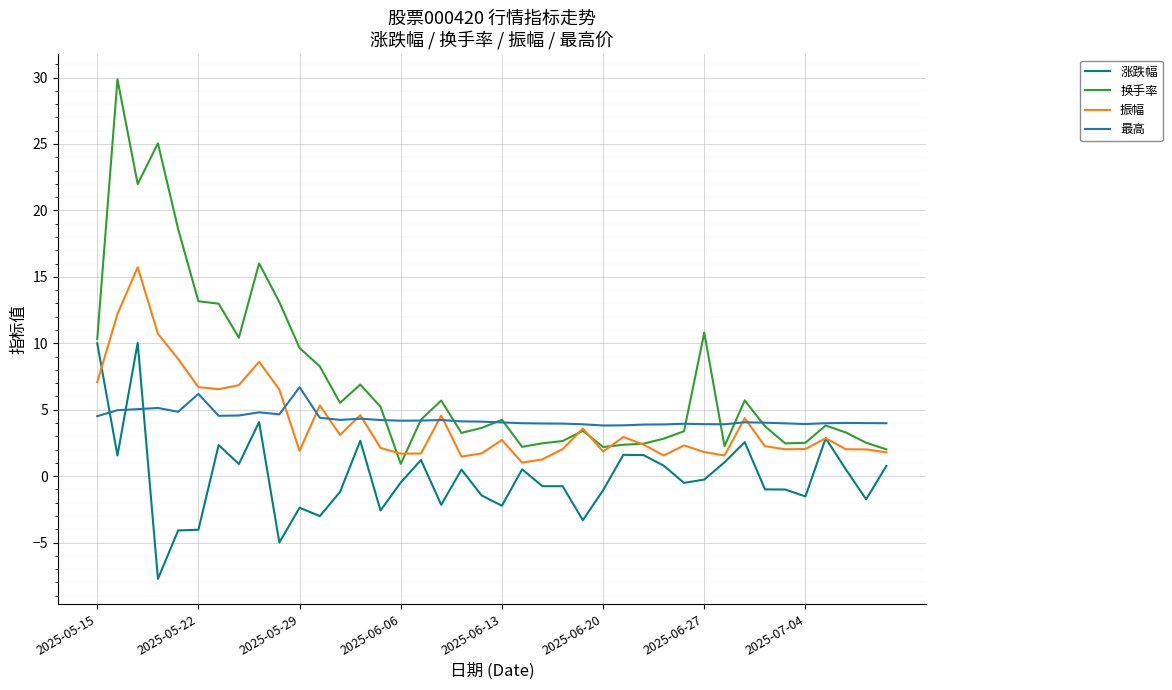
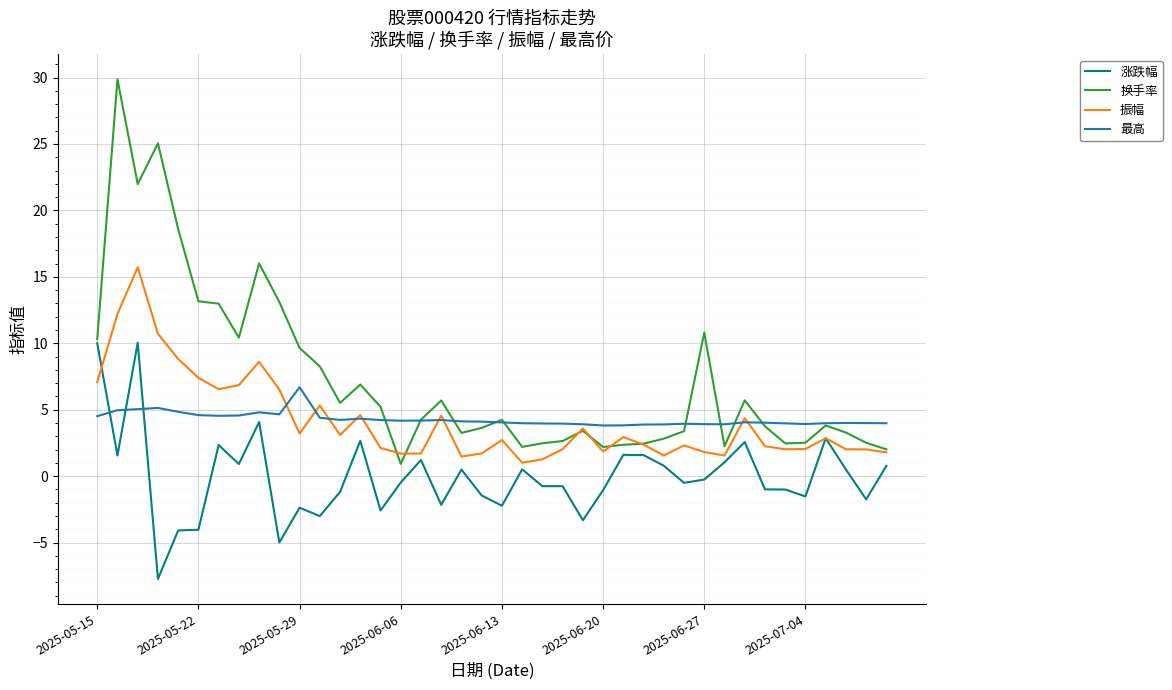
  {
    "涨跌幅": {
      "2025-05-15": 10.0,
      "2025-05-22": -4.0,
      "2025-05-29": -2.4,
      "2025-06-06": -0.5,
      "2025-06-13": -2.2,
      "2025-06-20": -1.1,
      "2025-06-27": -0.3,
      "2025-07-04": -1.5
    },
    "换手率": {
      "2025-05-15": 10.3,
      "2025-05-22": 13.2,
      "2025-05-29": 9.6,
      "2025-06-06": 0.9,
      "2025-06-13": 4.2,
      "2025-06-20": 2.2,
      "2025-06-27": 10.8,
      "2025-07-04": 2.5
    },
    "振幅": {
      "2025-05-15": 7.1,
-     "2025-05-22": 6.7,
-     "2025-05-29": 1.9,
+     "2025-05-22": 7.4,
+     "2025-05-29": 3.2,
      "2025-06-06": 1.7,
      "2025-06-13": 2.7,
      "2025-06-20": 1.9,
      "2025-06-27": 1.8,
      "2025-07-04": 2.0
    },
    "最高": {
      "2025-05-15": 4.5,
-     "2025-05-22": 6.2,
+     "2025-05-22": 4.6,
      "2025-05-29": 6.7,
      "2025-06-06": 4.2,
      "2025-06-13": 4.0,
      "2025-06-20": 3.8,
      "2025-06-27": 3.9,
      "2025-07-04": 3.9
    }
  }
